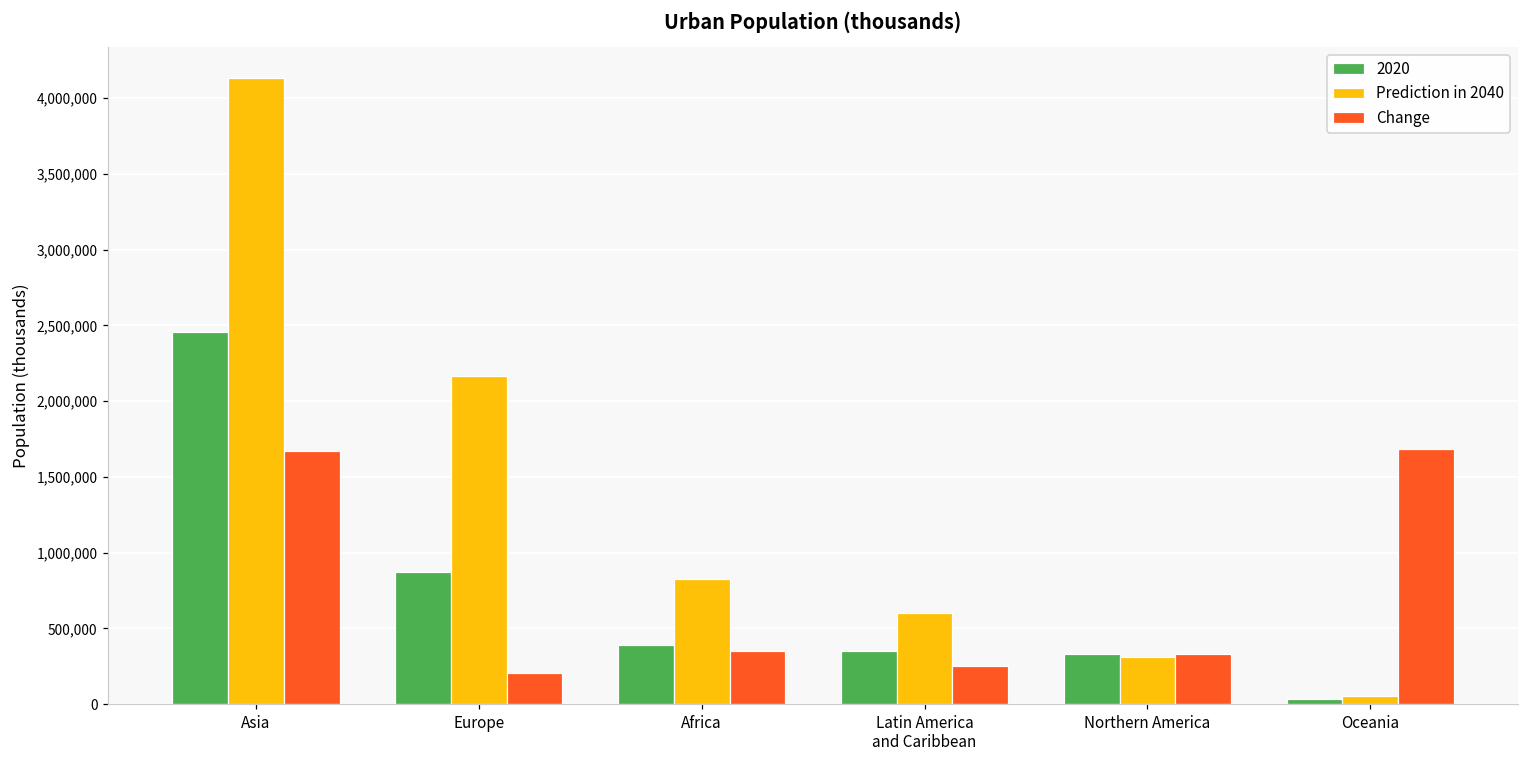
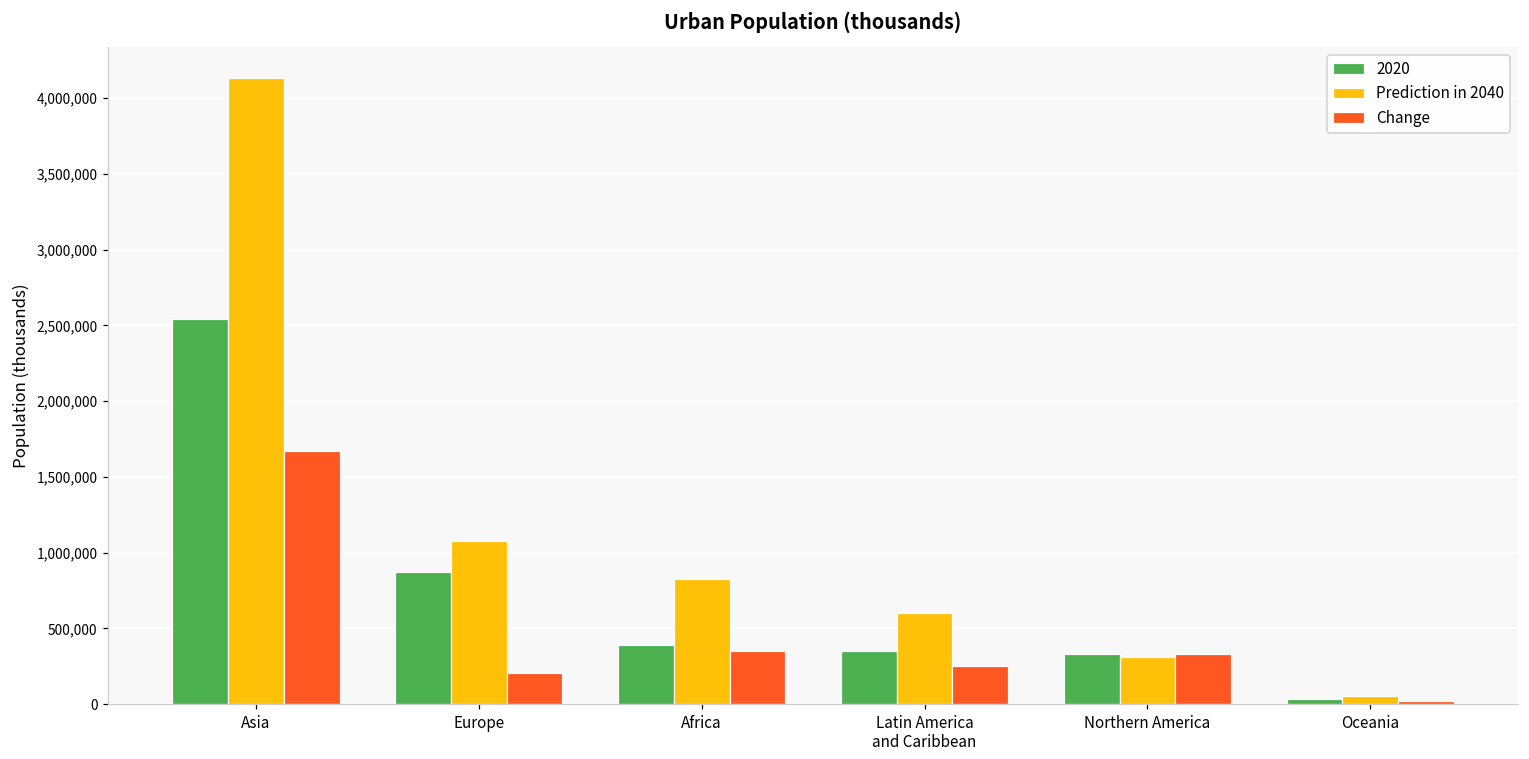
  {
    "2020": {
-     "Asia": "2,460,000",
+     "Asia": "2,540,000",
      "Europe": "870,000",
      "Africa": "390,000",
      "Latin America and Caribbean": "350,000",
      "Northern America": "330,000",
      "Oceania": "30,000"
    },
    "Prediction in 2040": {
      "Asia": "4,130,000",
-     "Europe": "2,170,000",
+     "Europe": "1,080,000",
      "Africa": "820,000",
      "Latin America and Caribbean": "600,000",
      "Northern America": "310,000",
      "Oceania": "50,000"
    },
    "Change": {
      "Asia": "1,670,000",
      "Europe": "200,000",
      "Africa": "350,000",
      "Latin America and Caribbean": "250,000",
      "Northern America": "330,000",
-     "Oceania": "1,680,000"
+     "Oceania": "20,000"
    }
  }
